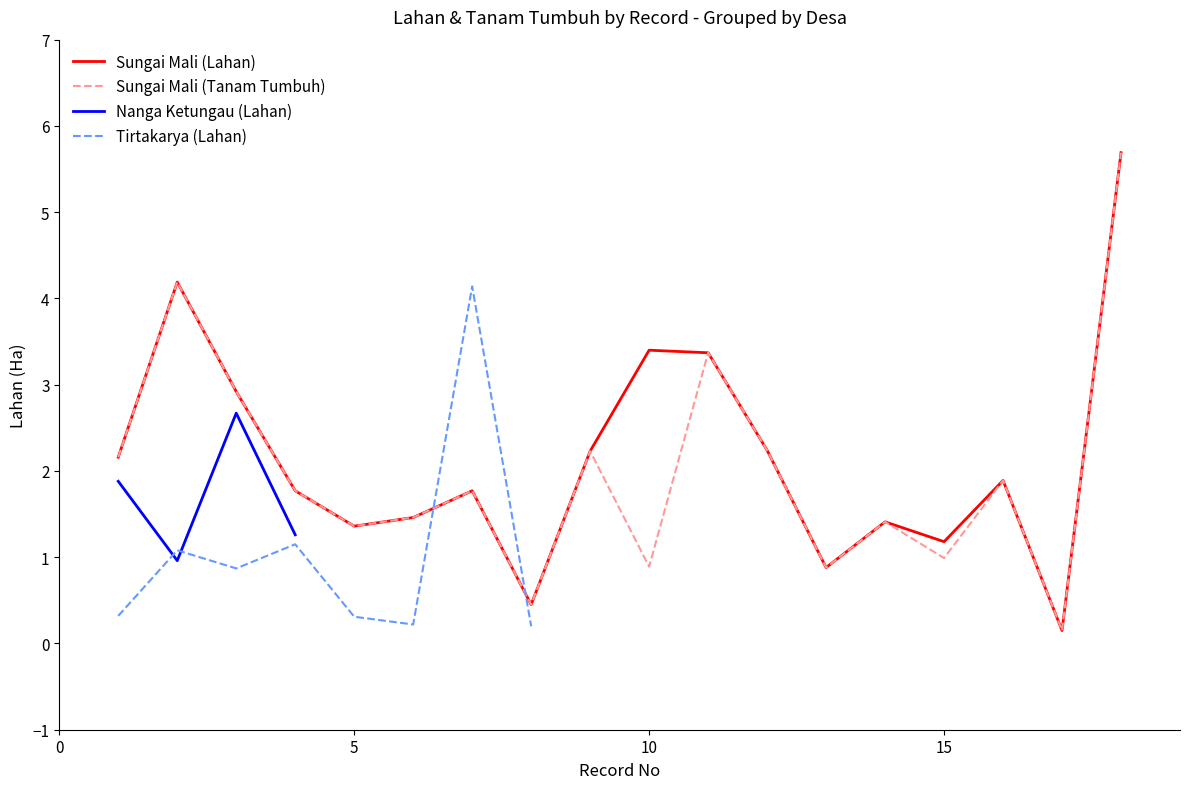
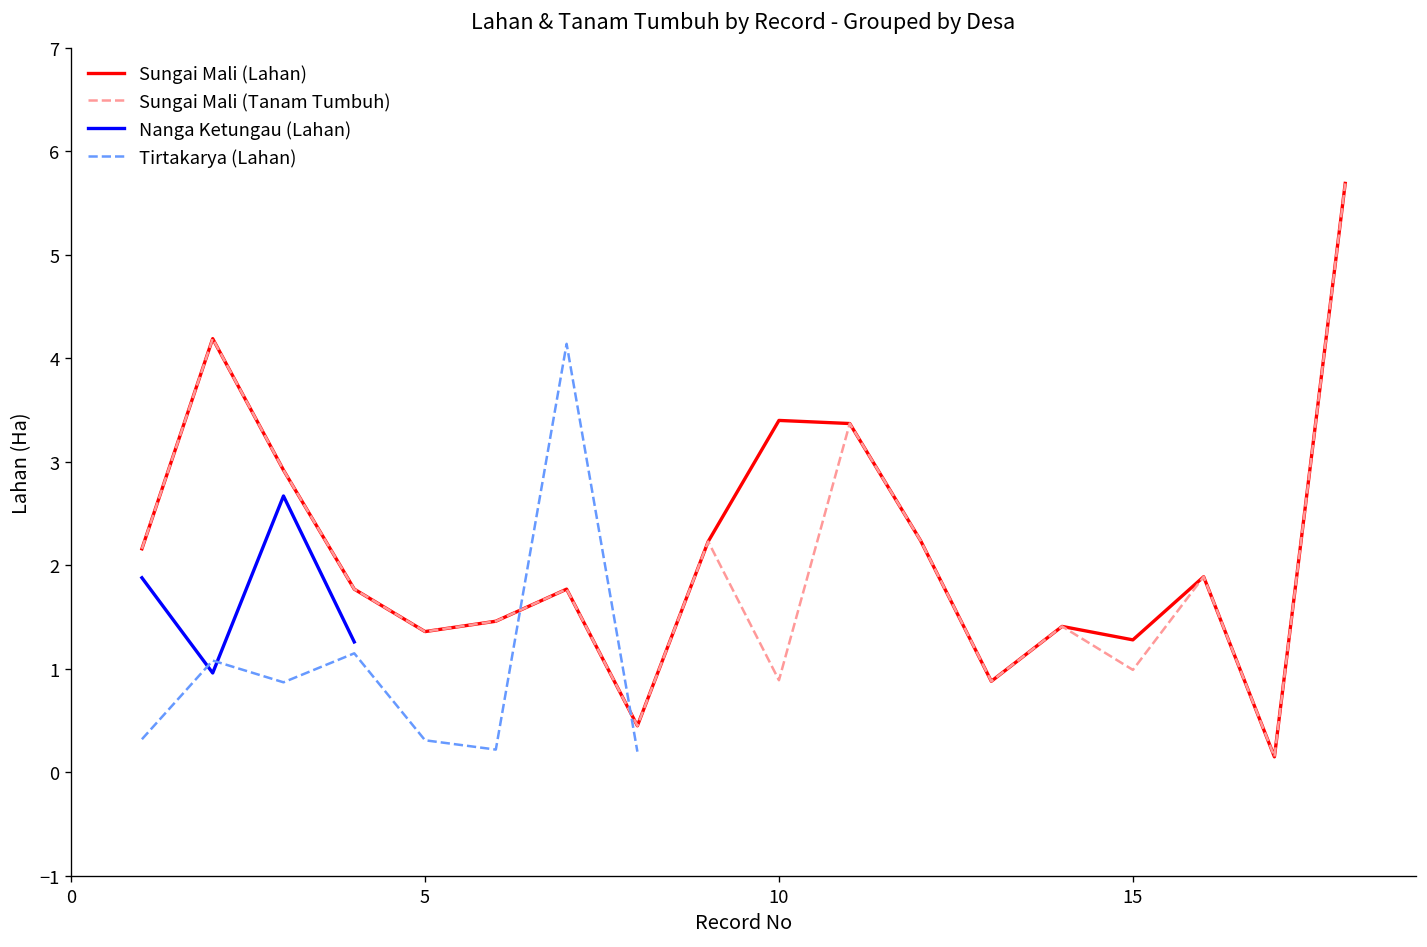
  {
    "Sungai Mali (Lahan)": {
      "10": 3.4,
-     "15": 1.2
+     "15": 1.3
    },
    "Sungai Mali (Tanam Tumbuh)": {
      "10": 0.9,
      "15": 1.0
    },
    "Tirtakarya (Lahan)": {
      "5": 0.3
    }
  }
